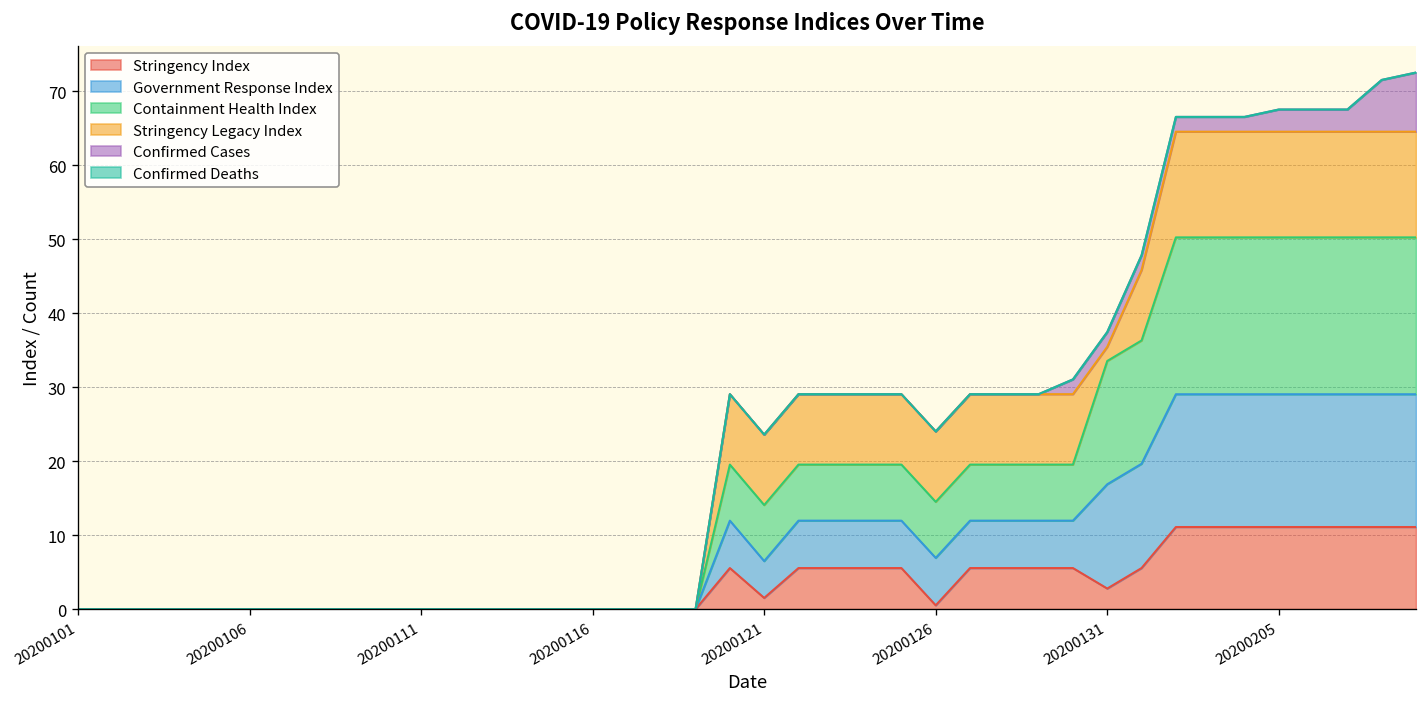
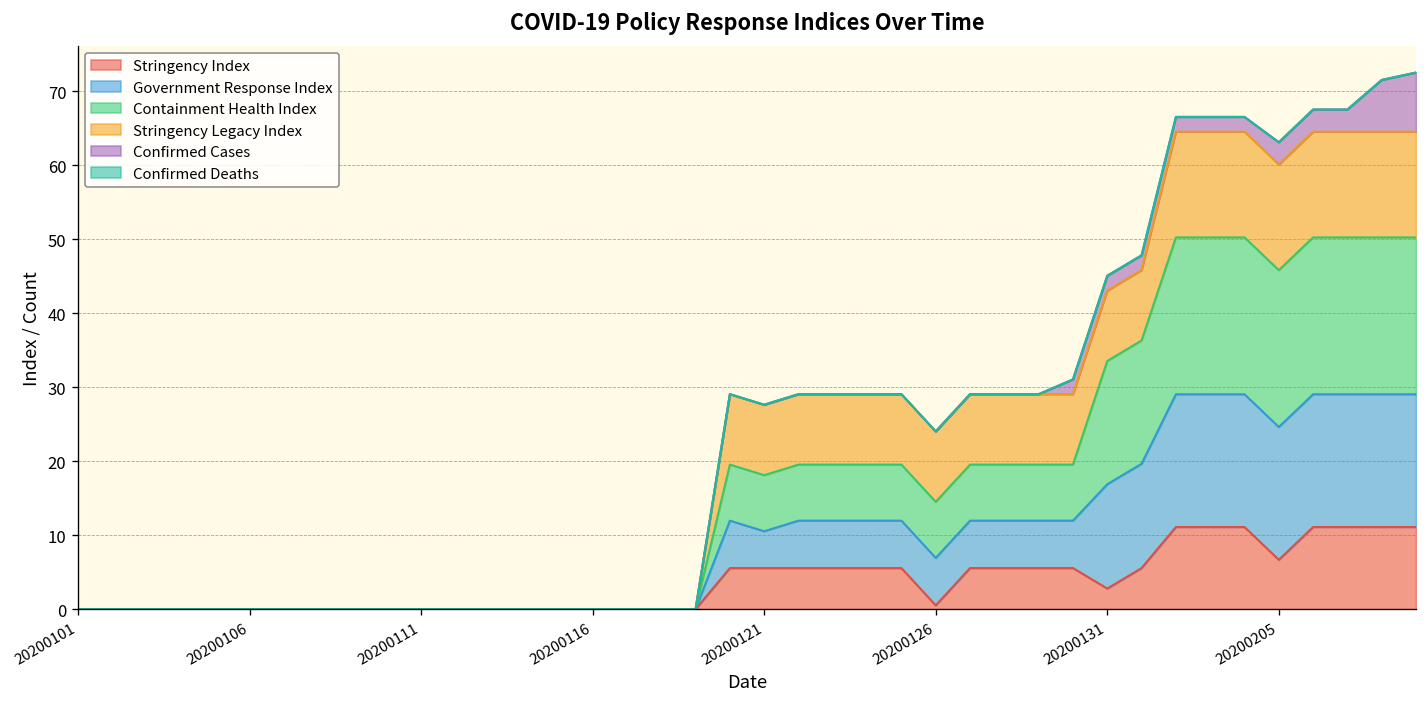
  {
    "Stringency Index": {
-     "20200121": 2,
+     "20200121": 6,
      "20200126": 1,
      "20200131": 3,
-     "20200205": 11
+     "20200205": 7
    },
    "Government Response Index": {
      "20200121": 5,
      "20200126": 6,
      "20200131": 14,
      "20200205": 18
    },
    "Stringency Legacy Index": {
-     "20200131": 2,
+     "20200131": 10,
      "20200205": 14
    }
  }
